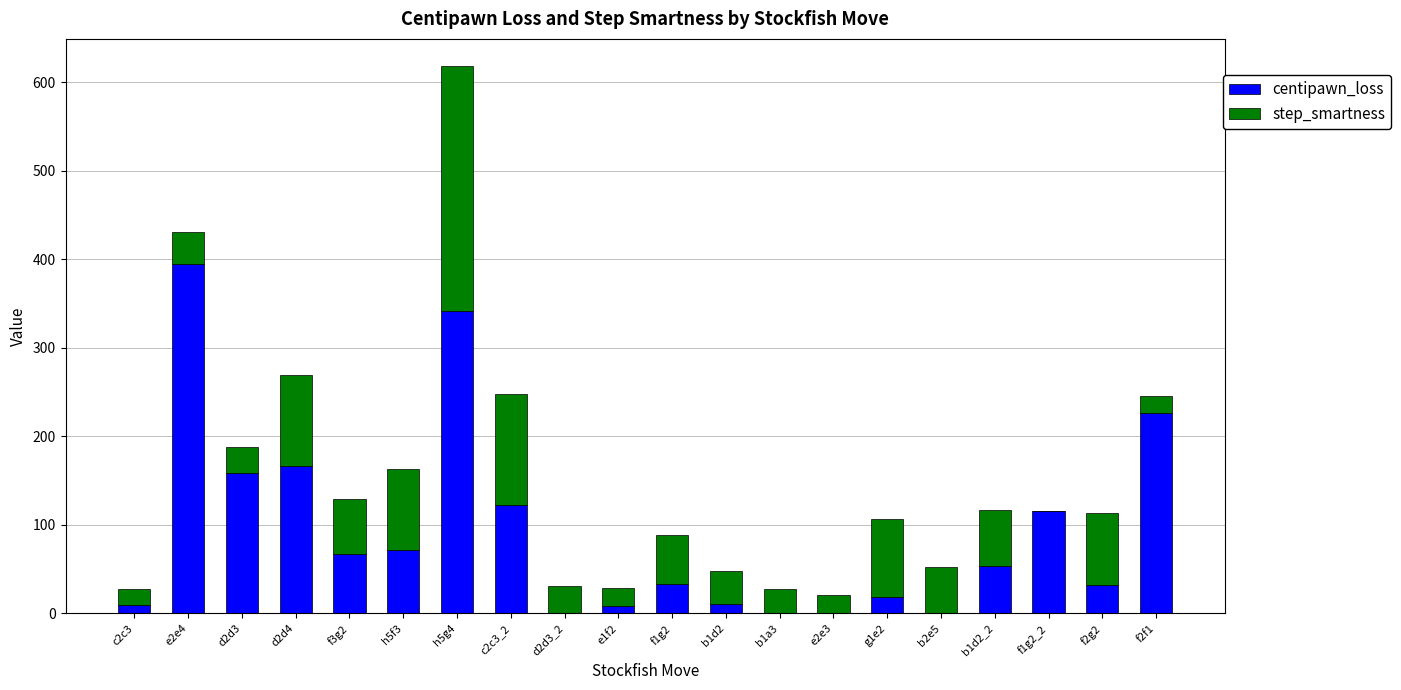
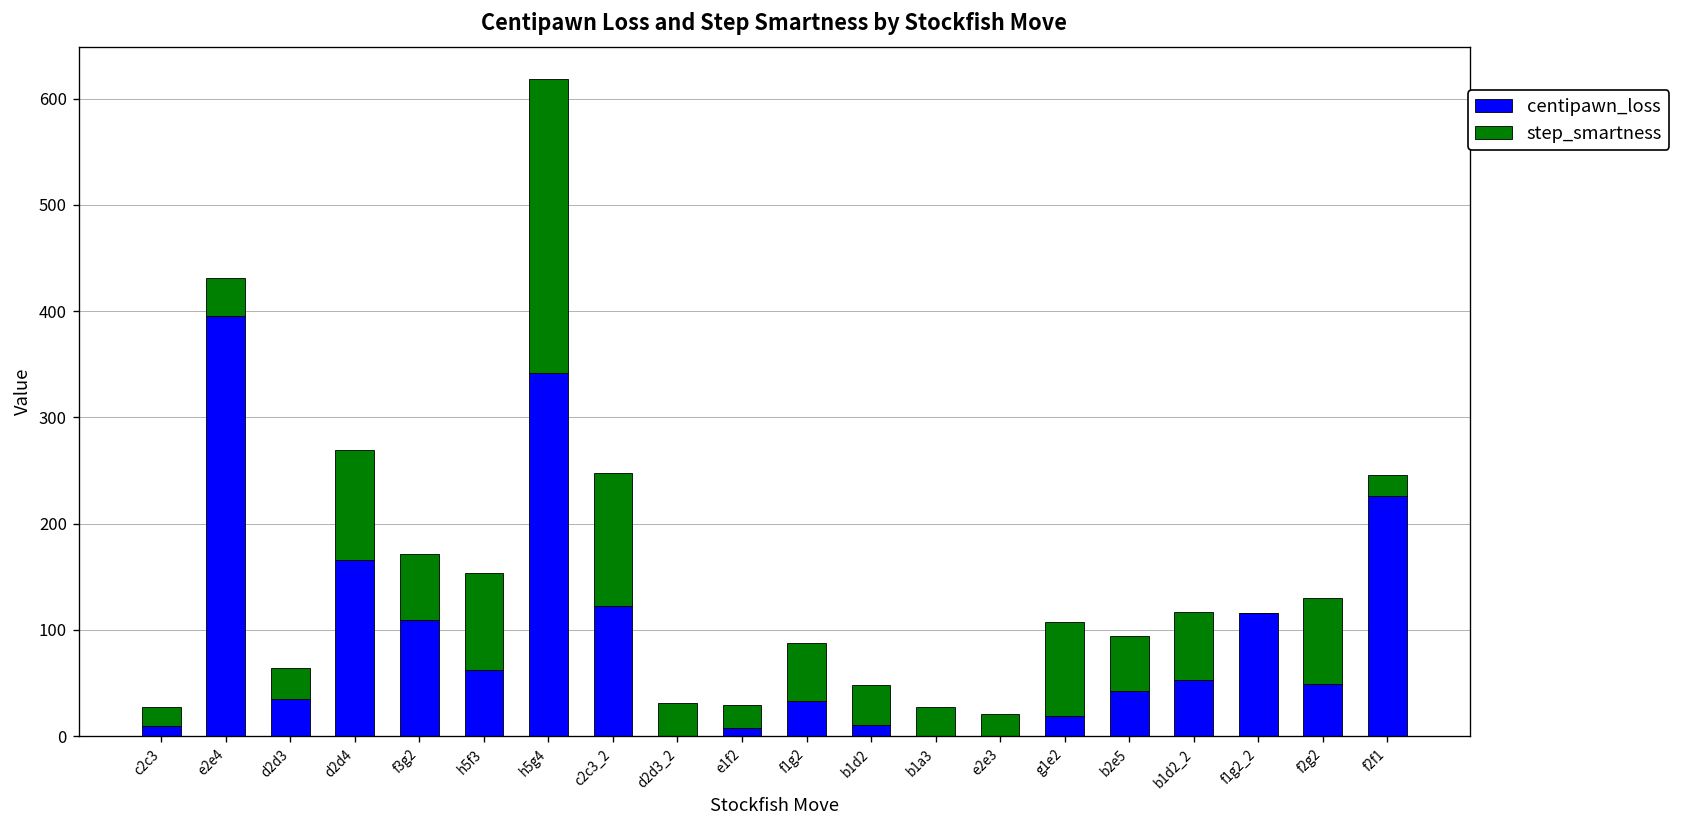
  {
    "centipawn_loss": {
      "c2c3": 10,
      "e2e4": 400,
-     "d2d3": 160,
+     "d2d3": 40,
      "d2d4": 170,
-     "f3g2": 70,
-     "h5f3": 70,
+     "f3g2": 110,
+     "h5f3": 60,
      "h5g4": 340,
      "c2c3_2": 120,
      "d2d3_2": 0,
      "e1f2": 10,
      "f1g2": 30,
      "b1d2": 10,
      "b1a3": 0,
      "e2e3": 0,
      "g1e2": 20,
-     "b2e5": 0,
+     "b2e5": 40,
      "b1d2_2": 50,
      "f1g2_2": 120,
-     "f2g2": 30,
+     "f2g2": 50,
      "f2f1": 230
    },
    "step_smartness": {
      "c2c3": 20,
      "e2e4": 40,
      "d2d3": 30,
      "d2d4": 100,
      "f3g2": 60,
      "h5f3": 90,
      "h5g4": 280,
      "c2c3_2": 130,
      "d2d3_2": 30,
      "e1f2": 20,
      "f1g2": 60,
      "b1d2": 40,
      "b1a3": 30,
      "e2e3": 20,
      "g1e2": 90,
      "b2e5": 50,
      "b1d2_2": 60,
      "f1g2_2": 0,
      "f2g2": 80,
      "f2f1": 20
    }
  }
